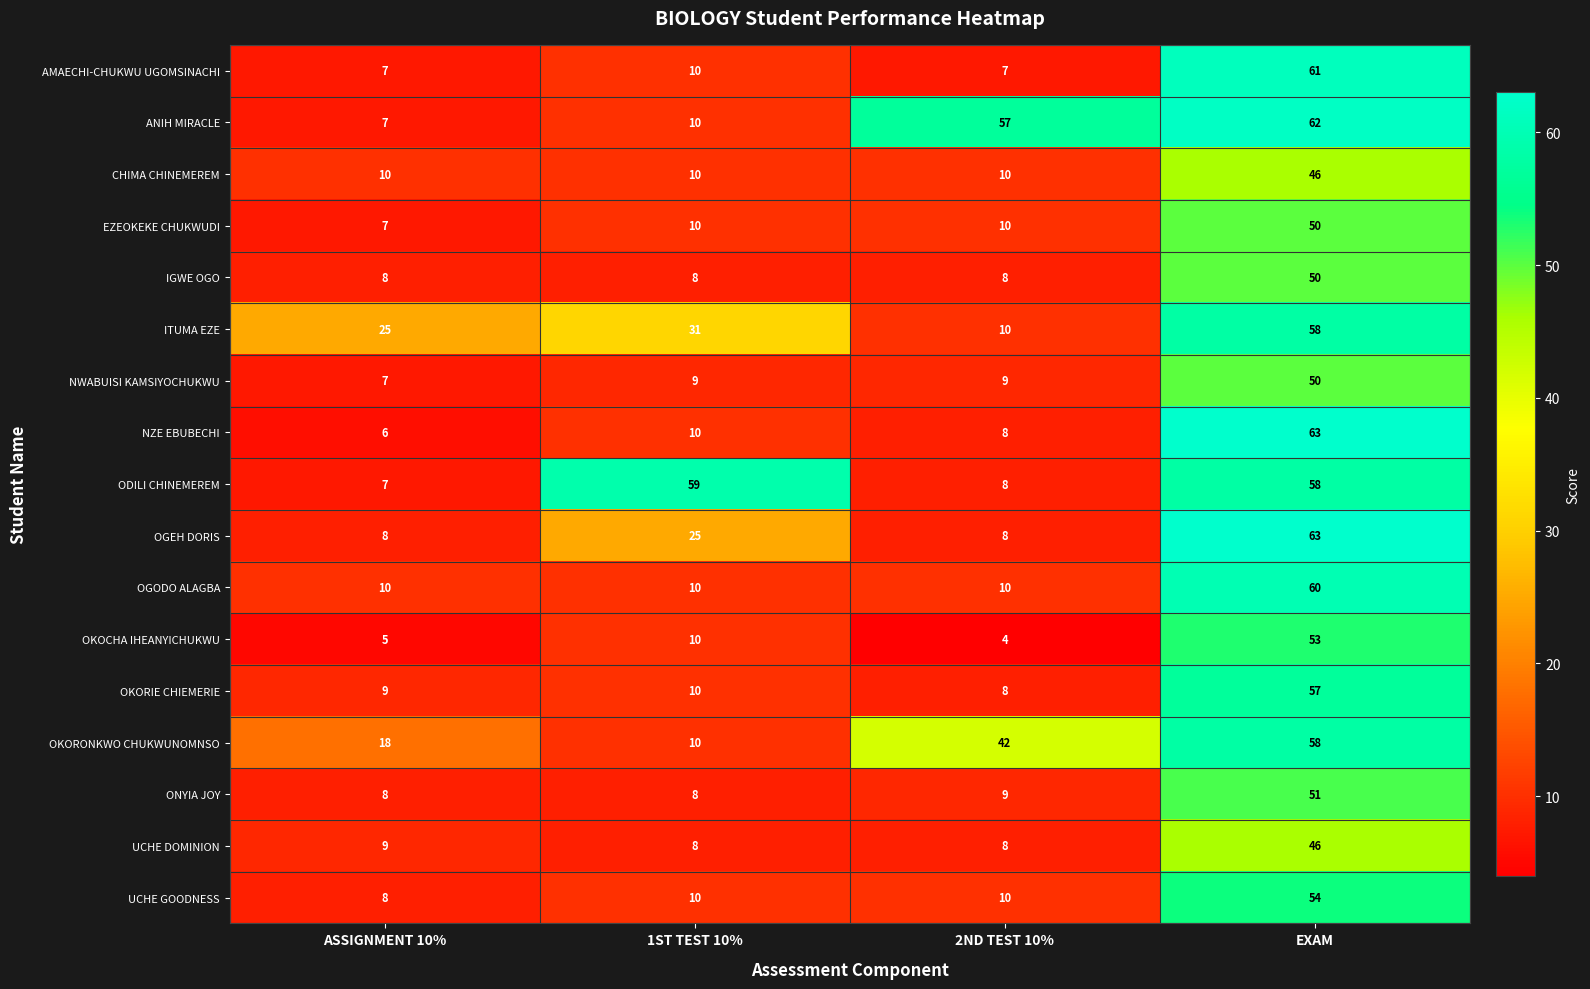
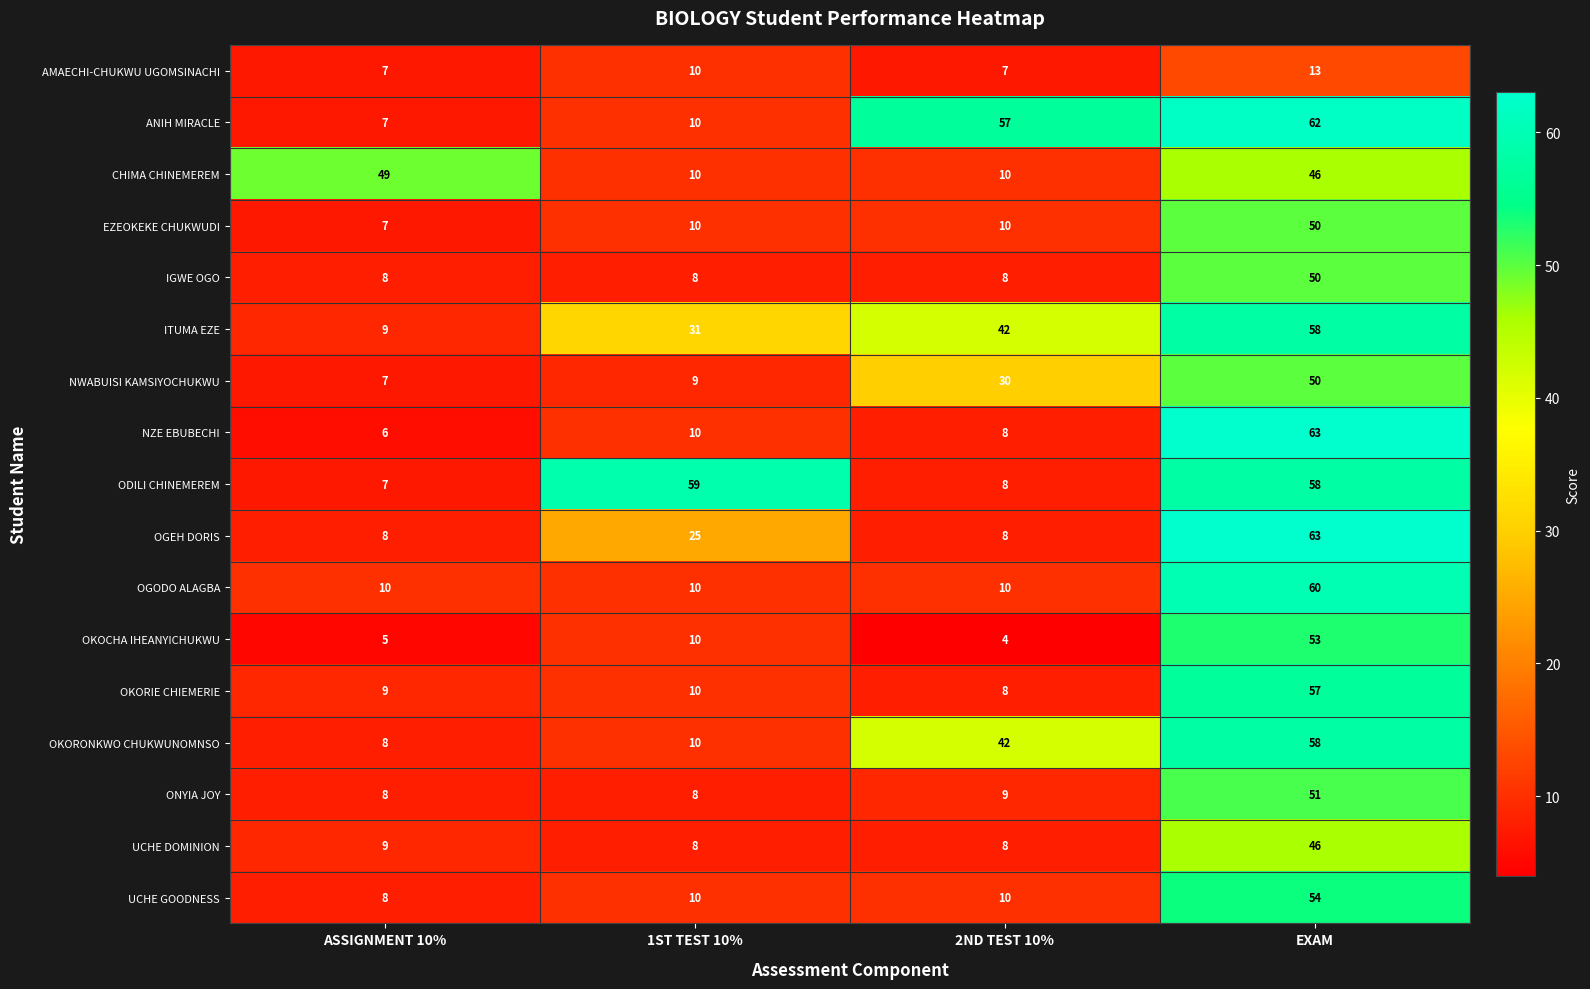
  {
    "AMAECHI-CHUKWU UGOMSINACHI": {
      "ASSIGNMENT 10%": 7,
      "1ST TEST 10%": 10,
      "2ND TEST 10%": 7,
-     "EXAM": 61
+     "EXAM": 13
    },
    "ANIH MIRACLE": {
      "ASSIGNMENT 10%": 7,
      "1ST TEST 10%": 10,
      "2ND TEST 10%": 57,
      "EXAM": 62
    },
    "CHIMA CHINEMEREM": {
-     "ASSIGNMENT 10%": 10,
+     "ASSIGNMENT 10%": 49,
      "1ST TEST 10%": 10,
      "2ND TEST 10%": 10,
      "EXAM": 46
    },
    "EZEOKEKE CHUKWUDI": {
      "ASSIGNMENT 10%": 7,
      "1ST TEST 10%": 10,
      "2ND TEST 10%": 10,
      "EXAM": 50
    },
    "IGWE OGO": {
      "ASSIGNMENT 10%": 8,
      "1ST TEST 10%": 8,
      "2ND TEST 10%": 8,
      "EXAM": 50
    },
    "ITUMA EZE": {
-     "ASSIGNMENT 10%": 25,
+     "ASSIGNMENT 10%": 9,
      "1ST TEST 10%": 31,
-     "2ND TEST 10%": 10,
+     "2ND TEST 10%": 42,
      "EXAM": 58
    },
    "NWABUISI KAMSIYOCHUKWU": {
      "ASSIGNMENT 10%": 7,
      "1ST TEST 10%": 9,
-     "2ND TEST 10%": 9,
+     "2ND TEST 10%": 30,
      "EXAM": 50
    },
    "NZE EBUBECHI": {
      "ASSIGNMENT 10%": 6,
      "1ST TEST 10%": 10,
      "2ND TEST 10%": 8,
      "EXAM": 63
    },
    "ODILI CHINEMEREM": {
      "ASSIGNMENT 10%": 7,
      "1ST TEST 10%": 59,
      "2ND TEST 10%": 8,
      "EXAM": 58
    },
    "OGEH DORIS": {
      "ASSIGNMENT 10%": 8,
      "1ST TEST 10%": 25,
      "2ND TEST 10%": 8,
      "EXAM": 63
    },
    "OGODO ALAGBA": {
      "ASSIGNMENT 10%": 10,
      "1ST TEST 10%": 10,
      "2ND TEST 10%": 10,
      "EXAM": 60
    },
    "OKOCHA IHEANYICHUKWU": {
      "ASSIGNMENT 10%": 5,
      "1ST TEST 10%": 10,
      "2ND TEST 10%": 4,
      "EXAM": 53
    },
    "OKORIE CHIEMERIE": {
      "ASSIGNMENT 10%": 9,
      "1ST TEST 10%": 10,
      "2ND TEST 10%": 8,
      "EXAM": 57
    },
    "OKORONKWO CHUKWUNOMNSO": {
-     "ASSIGNMENT 10%": 18,
+     "ASSIGNMENT 10%": 8,
      "1ST TEST 10%": 10,
      "2ND TEST 10%": 42,
      "EXAM": 58
    },
    "ONYIA JOY": {
      "ASSIGNMENT 10%": 8,
      "1ST TEST 10%": 8,
      "2ND TEST 10%": 9,
      "EXAM": 51
    },
    "UCHE DOMINION": {
      "ASSIGNMENT 10%": 9,
      "1ST TEST 10%": 8,
      "2ND TEST 10%": 8,
      "EXAM": 46
    },
    "UCHE GOODNESS": {
      "ASSIGNMENT 10%": 8,
      "1ST TEST 10%": 10,
      "2ND TEST 10%": 10,
      "EXAM": 54
    }
  }
